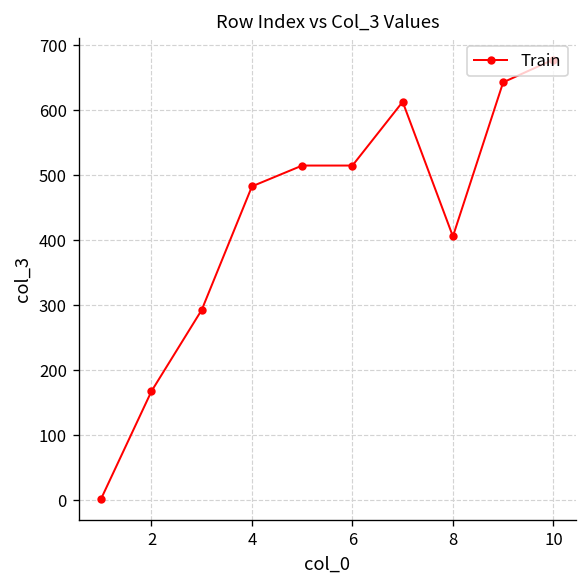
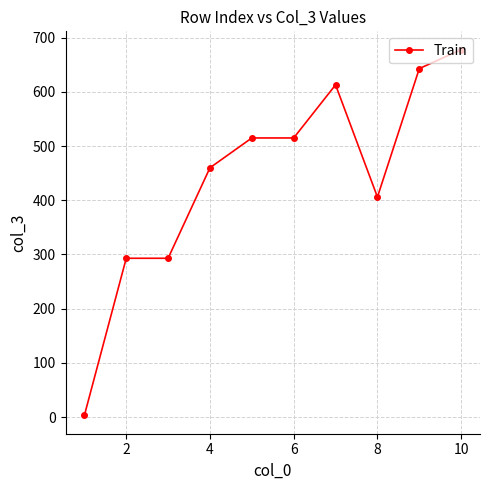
  {
-   "2": 170,
-   "4": 480,
+   "2": 290,
+   "4": 460,
    "6": 520,
    "8": 410
  }
